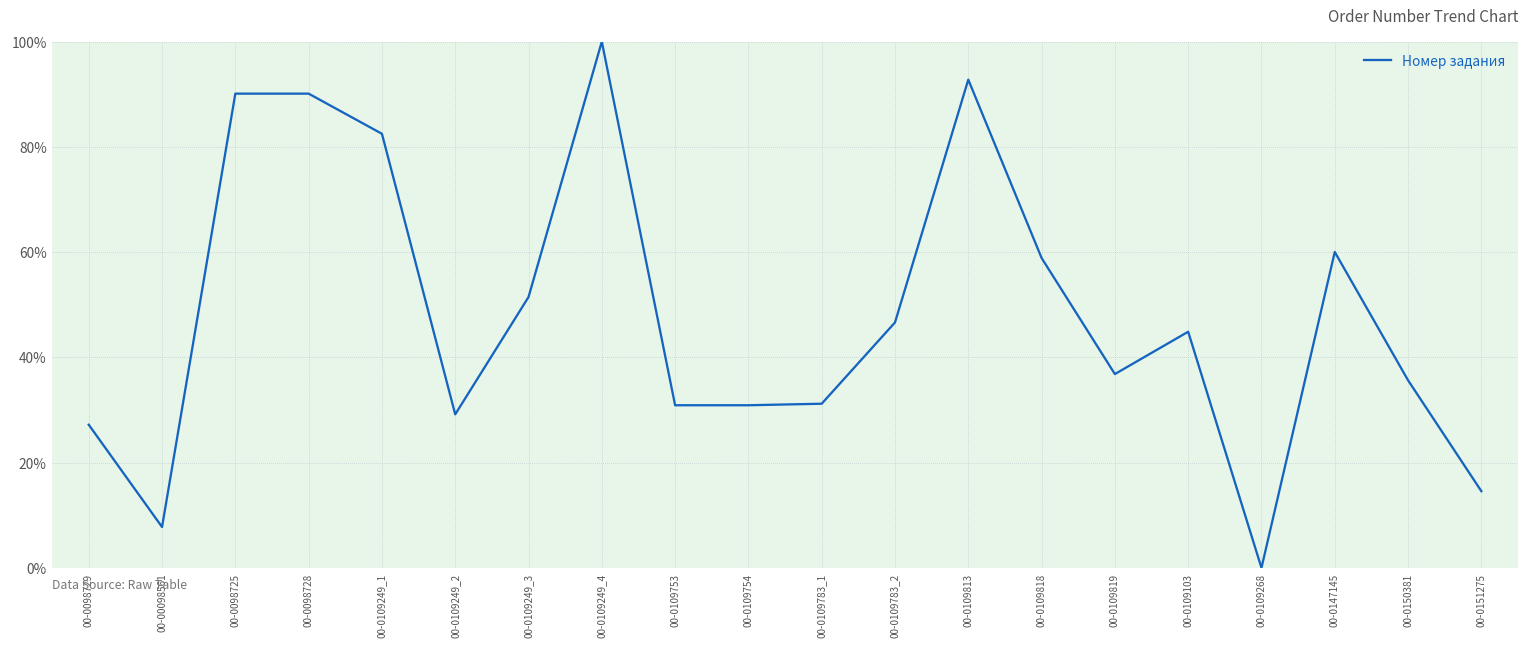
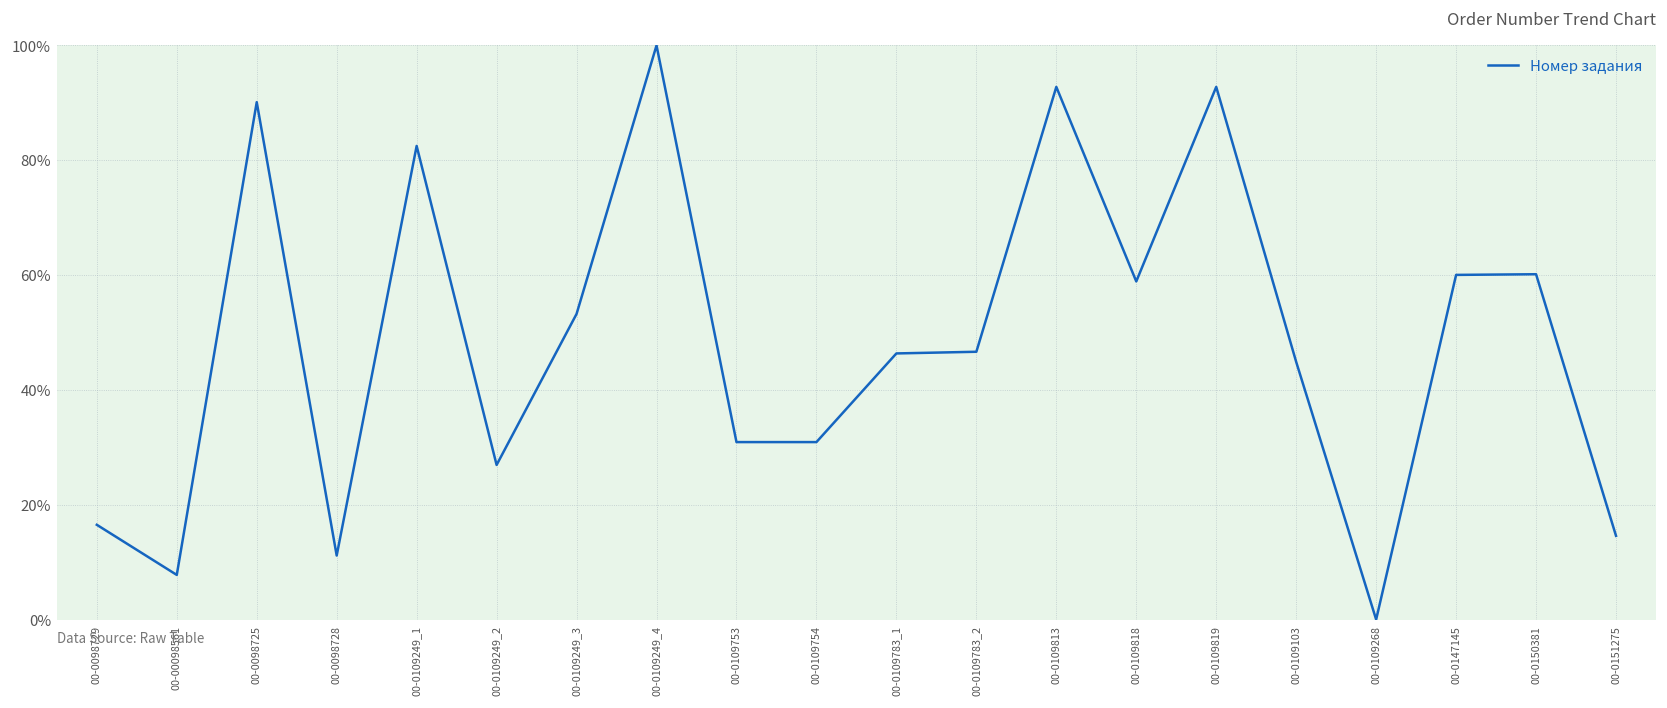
  {
-   "00-0098729": "27%",
+   "00-0098729": "16%",
    "00-00098561": "8%",
    "00-0098725": "90%",
-   "00-0098728": "90%",
+   "00-0098728": "11%",
    "00-0109249_1": "82%",
-   "00-0109249_2": "29%",
-   "00-0109249_3": "51%",
+   "00-0109249_2": "27%",
+   "00-0109249_3": "53%",
    "00-0109249_4": "100%",
    "00-0109753": "31%",
    "00-0109754": "31%",
-   "00-0109783_1": "31%",
+   "00-0109783_1": "46%",
    "00-0109783_2": "47%",
    "00-0109813": "93%",
    "00-0109818": "59%",
-   "00-0109819": "37%",
+   "00-0109819": "93%",
    "00-0109103": "45%",
    "00-0109268": "0%",
    "00-0147145": "60%",
-   "00-0150381": "36%",
+   "00-0150381": "60%",
    "00-0151275": "15%"
  }
